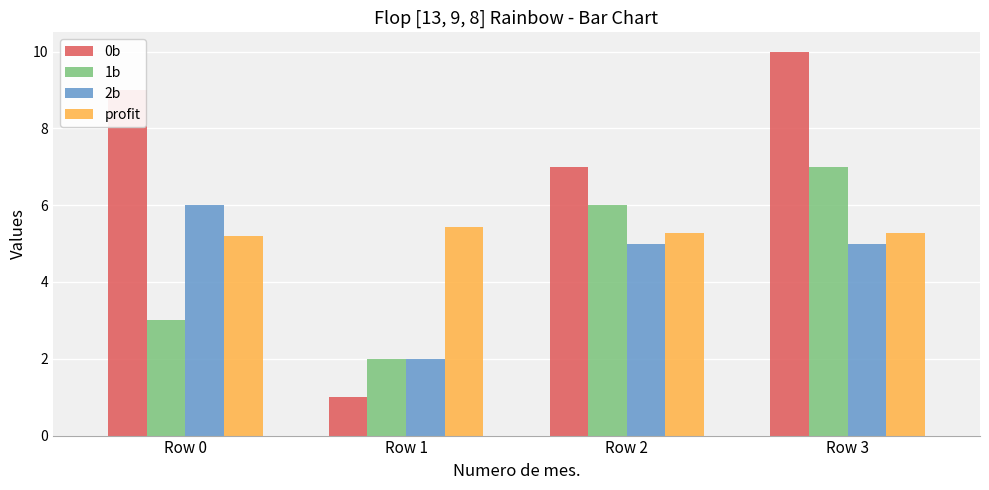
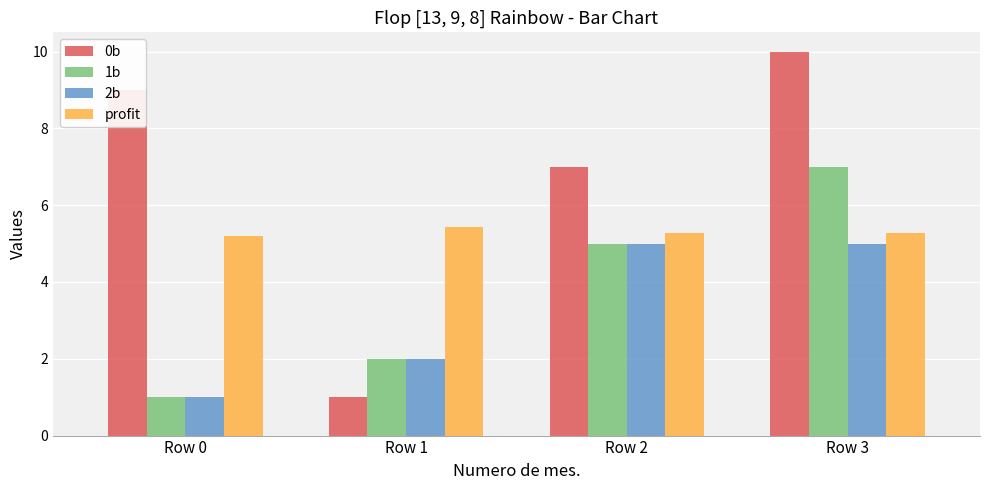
  {
    "0b": {
      "Row 1": 1,
      "Row 2": 7,
      "Row 3": 10
    },
    "1b": {
-     "Row 0": 3,
+     "Row 0": 1,
      "Row 1": 2,
-     "Row 2": 6,
+     "Row 2": 5,
      "Row 3": 7
    },
    "2b": {
-     "Row 0": 6,
+     "Row 0": 1,
      "Row 1": 2,
      "Row 2": 5,
      "Row 3": 5
    },
    "profit": {
      "Row 0": 5.2,
      "Row 1": 5.4,
      "Row 2": 5.3,
      "Row 3": 5.3
    }
  }
